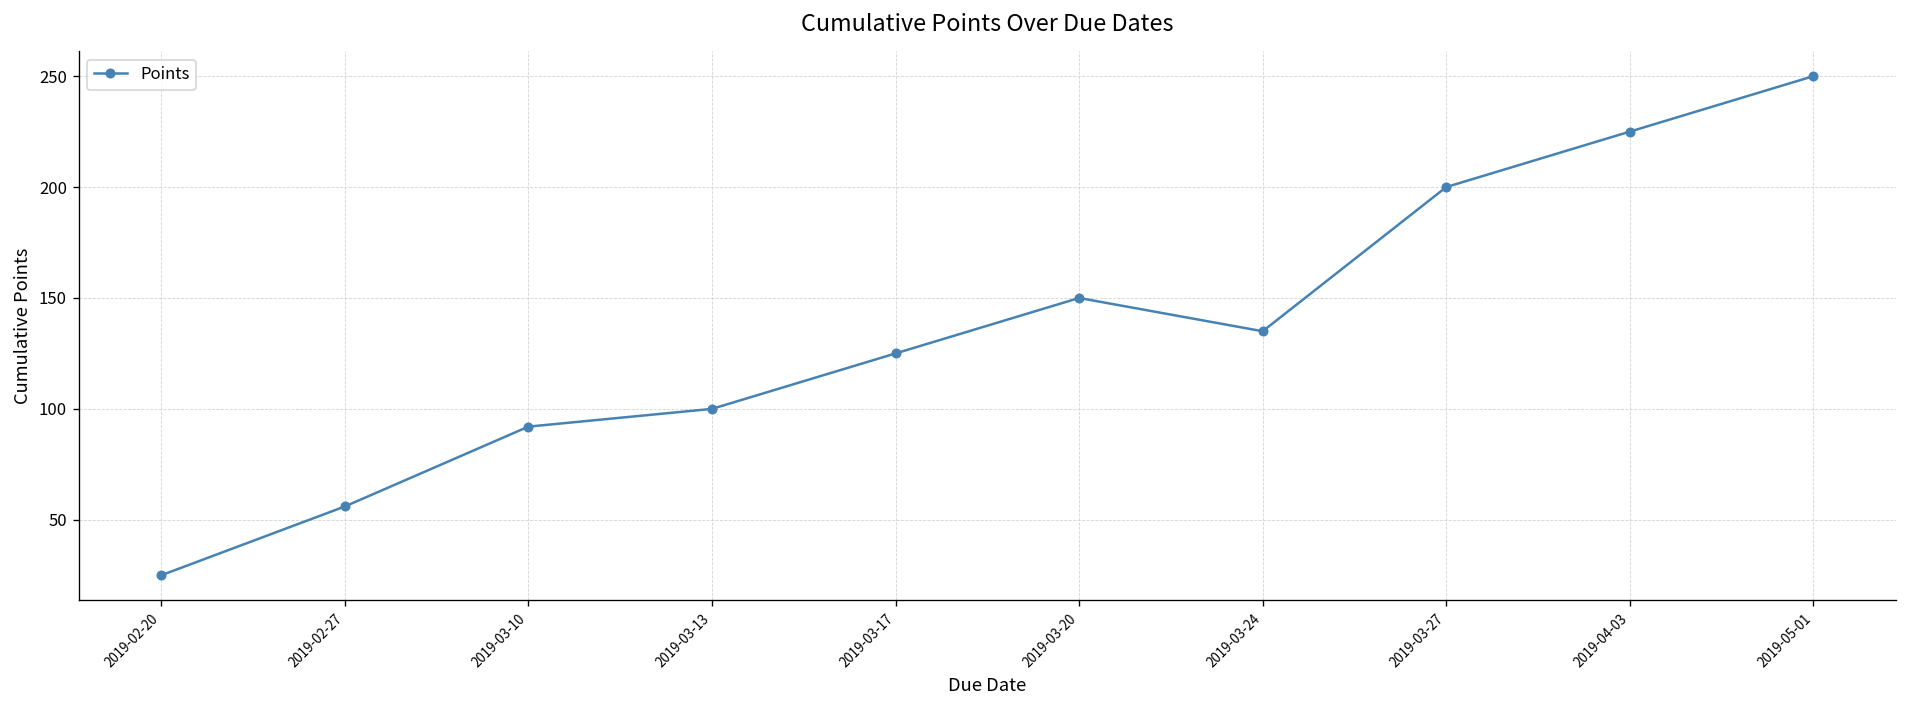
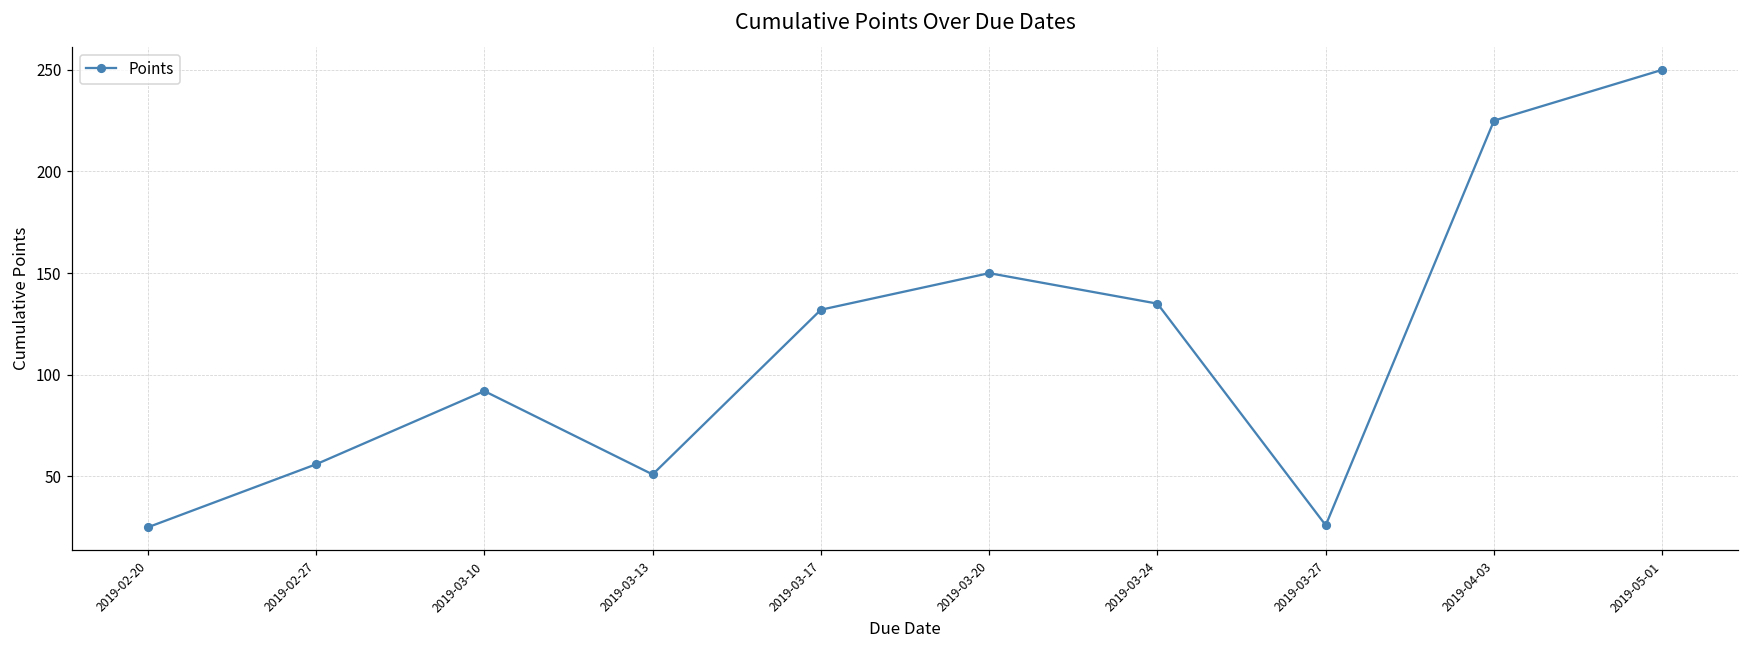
  {
    "2019-02-20": 25,
    "2019-02-27": 56,
    "2019-03-10": 92,
-   "2019-03-13": 100,
-   "2019-03-17": 125,
+   "2019-03-13": 51,
+   "2019-03-17": 132,
    "2019-03-20": 150,
    "2019-03-24": 135,
-   "2019-03-27": 200,
+   "2019-03-27": 26,
    "2019-04-03": 225,
    "2019-05-01": 250
  }
